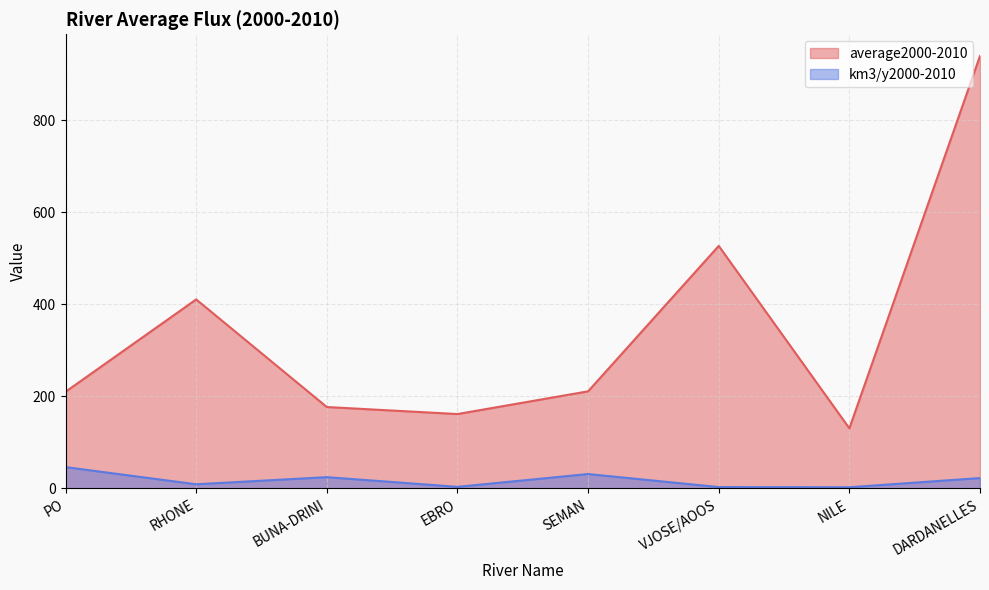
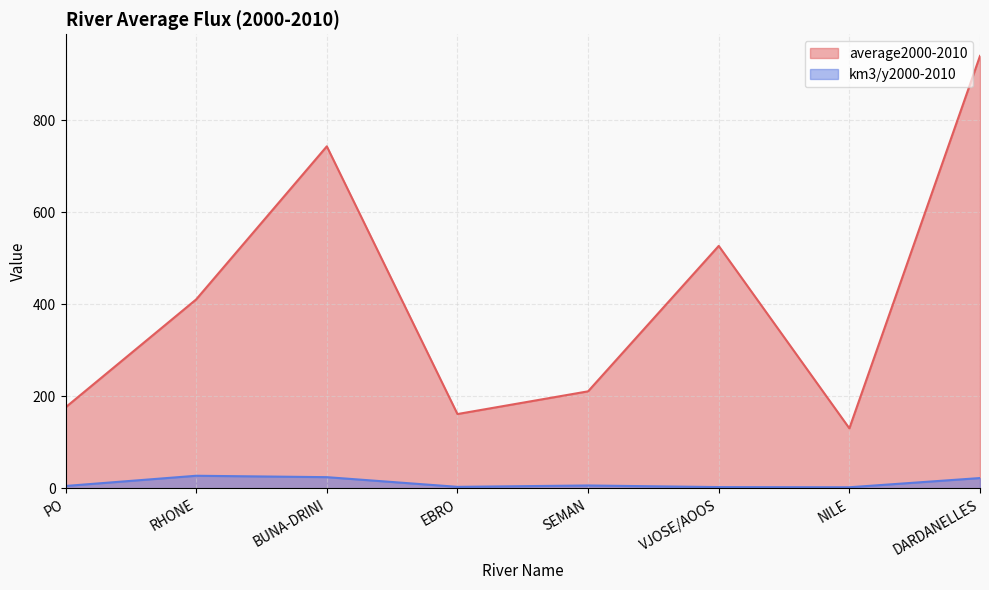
  {
    "average2000-2010": {
-     "PO": 210,
+     "PO": 180,
      "RHONE": 410,
-     "BUNA-DRINI": 180,
+     "BUNA-DRINI": 740,
      "EBRO": 160,
      "SEMAN": 210,
      "VJOSE/AOOS": 530,
      "NILE": 130,
      "DARDANELLES": 940
    },
    "km3/y2000-2010": {
-     "PO": 50,
-     "RHONE": 10,
+     "PO": 10,
+     "RHONE": 30,
      "BUNA-DRINI": 20,
      "EBRO": 0,
-     "SEMAN": 30,
+     "SEMAN": 10,
      "VJOSE/AOOS": 0,
      "NILE": 0,
      "DARDANELLES": 20
    }
  }
